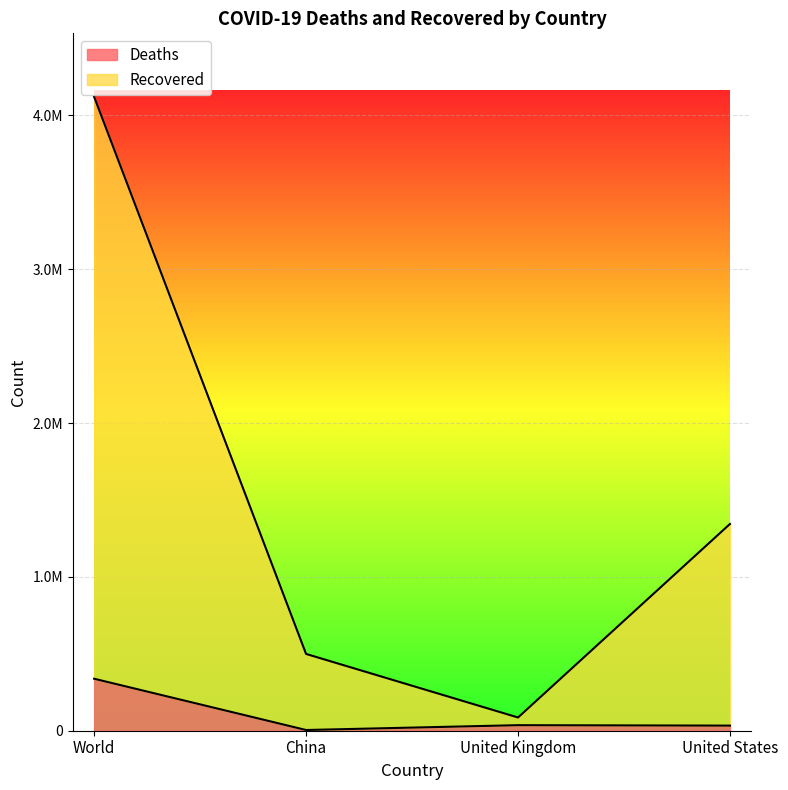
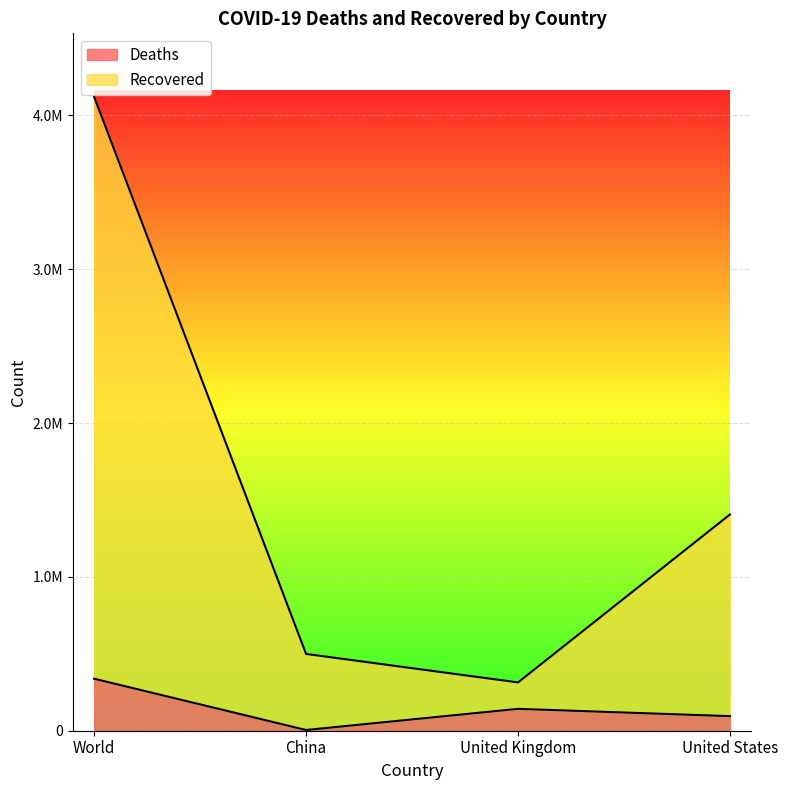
  {
    "Deaths": {
      "World": 340000,
      "China": 0,
-     "United Kingdom": 40000,
-     "United States": 30000
+     "United Kingdom": 140000,
+     "United States": 90000
    },
    "Recovered": {
      "World": 3780000,
      "China": 490000,
-     "United Kingdom": 50000,
+     "United Kingdom": 170000,
      "United States": 1310000
    }
  }
